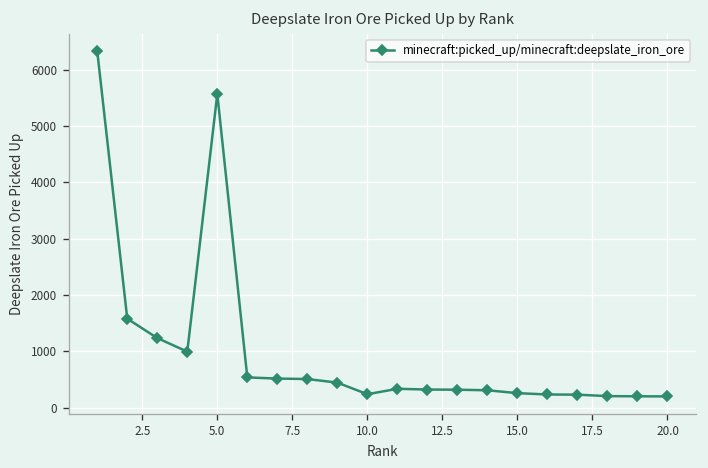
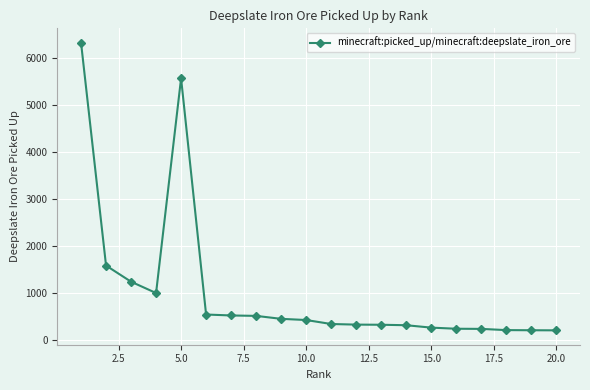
  {
    "5.0": 5600,
-   "10.0": 200,
+   "10.0": 400,
    "15.0": 300,
    "20.0": 200
  }
